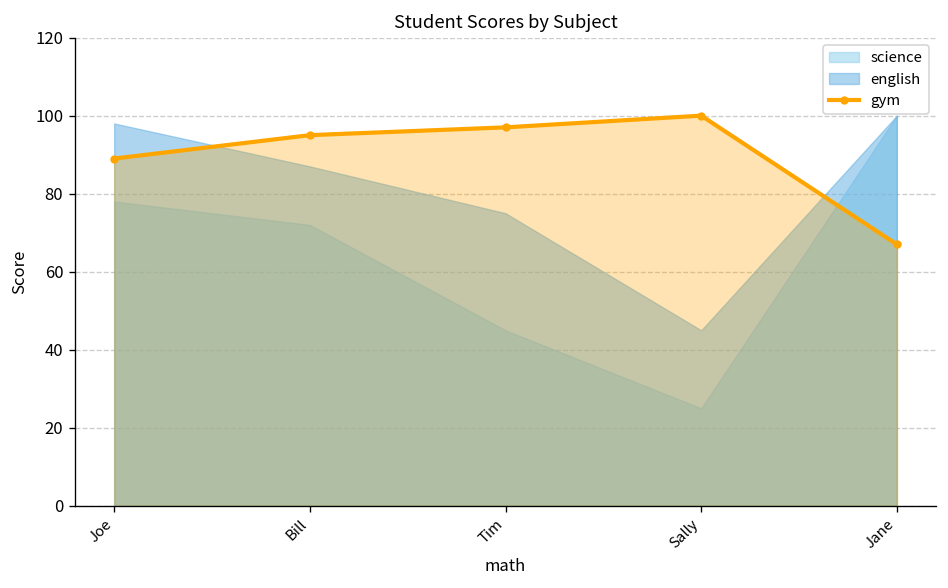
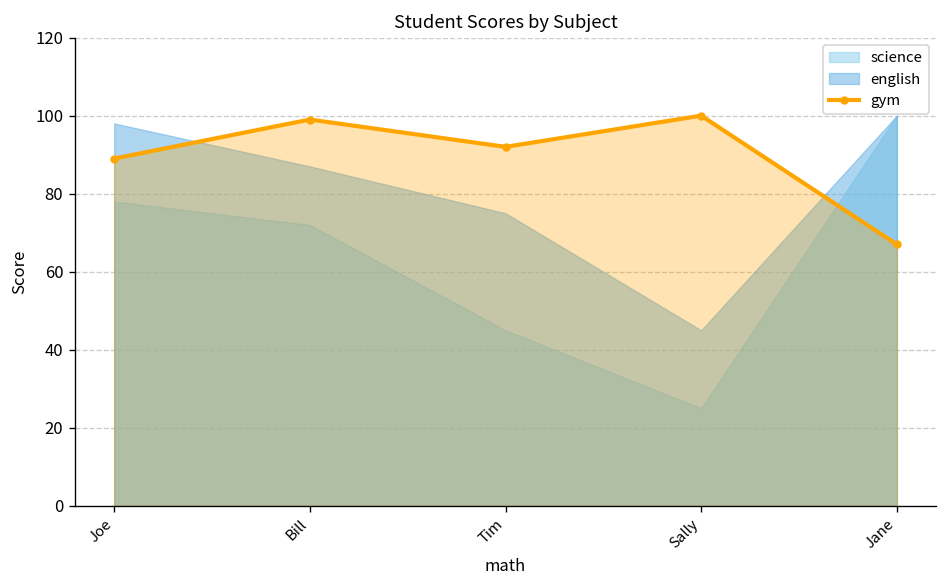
  {
    "gym": {
      "Joe": 89,
-     "Bill": 95,
-     "Tim": 97,
+     "Bill": 99,
+     "Tim": 92,
      "Sally": 100,
      "Jane": 67
    }
  }
